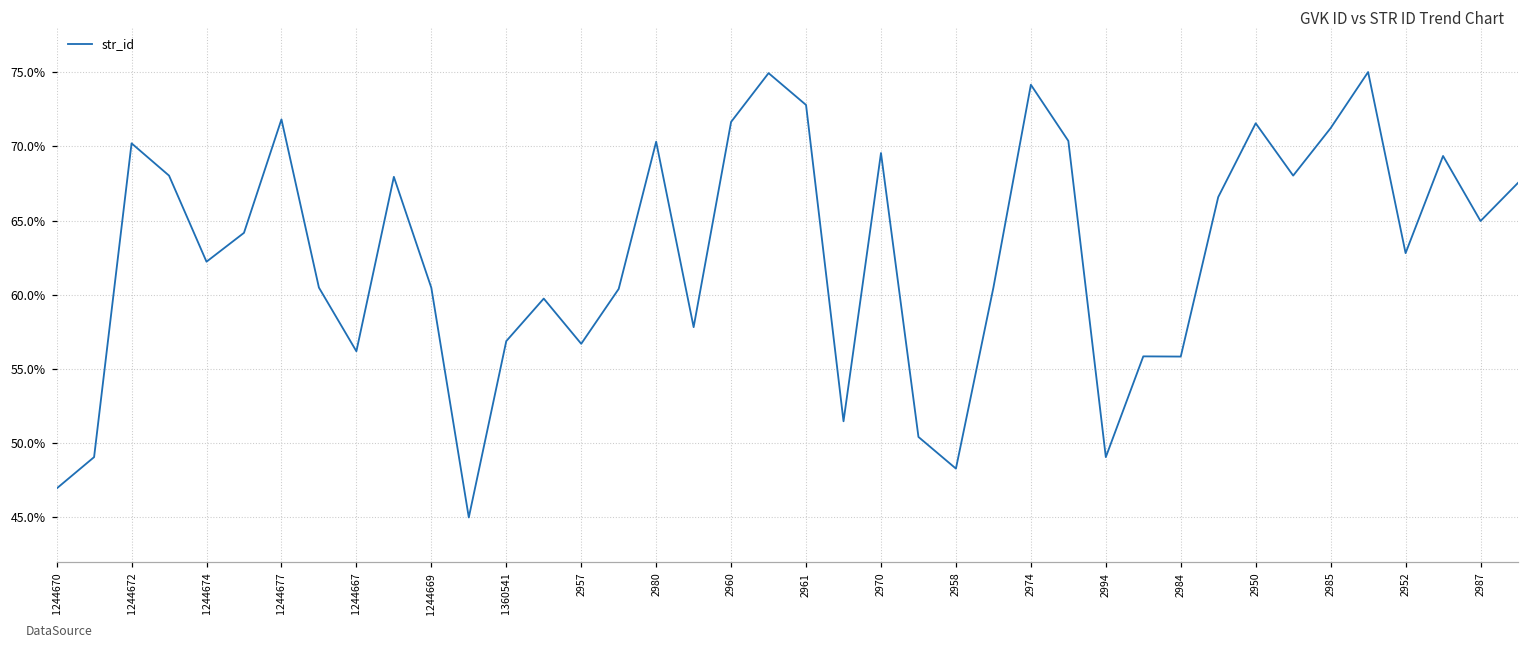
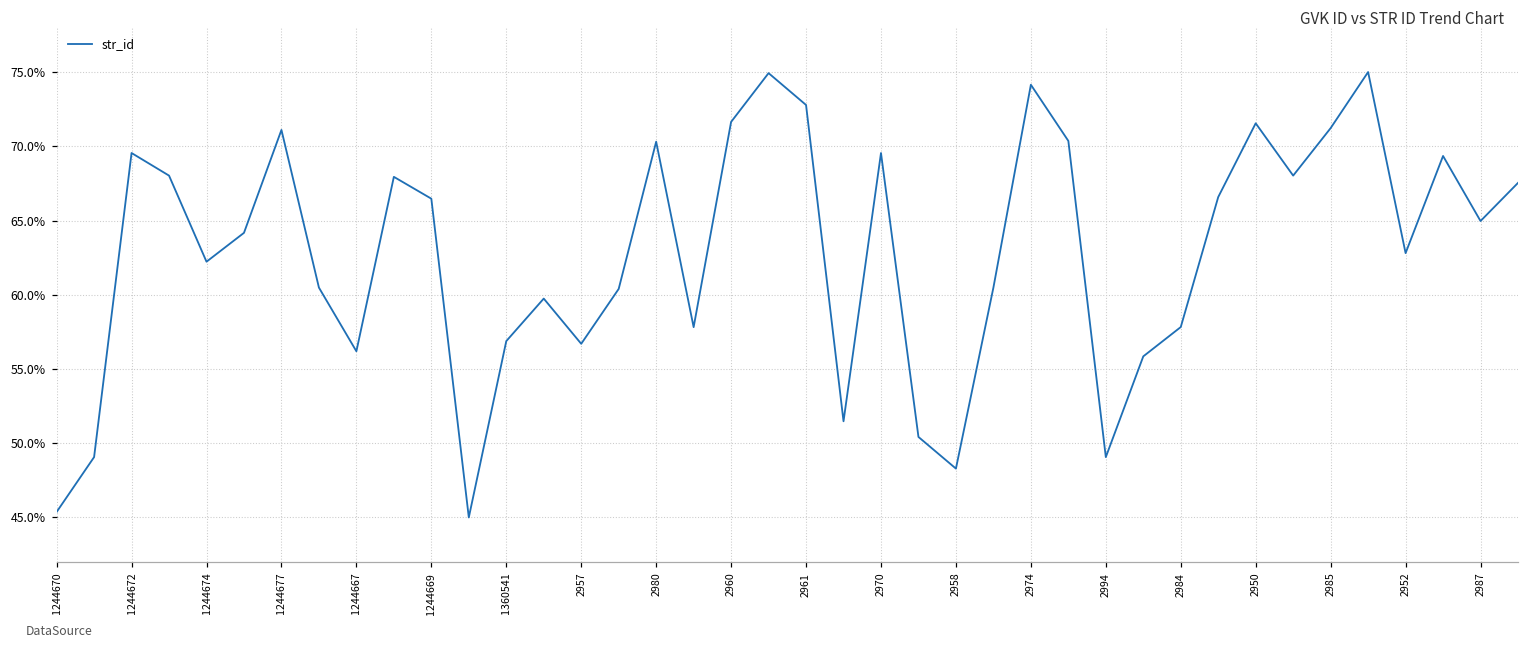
  {
-   "1244670": "46.9%",
-   "1244672": "70.2%",
+   "1244670": "45.4%",
+   "1244672": "69.5%",
    "1244674": "62.2%",
-   "1244677": "71.8%",
+   "1244677": "71.1%",
    "1244667": "56.2%",
-   "1244669": "60.5%",
+   "1244669": "66.5%",
    "1360541": "56.9%",
    "2957": "56.7%",
    "2980": "70.3%",
    "2960": "71.6%",
    "2961": "72.8%",
    "2970": "69.5%",
    "2958": "48.3%",
    "2974": "74.1%",
    "2994": "49.1%",
-   "2984": "55.8%",
+   "2984": "57.8%",
    "2950": "71.5%",
    "2985": "71.2%",
    "2952": "62.8%",
    "2987": "65.0%"
  }
